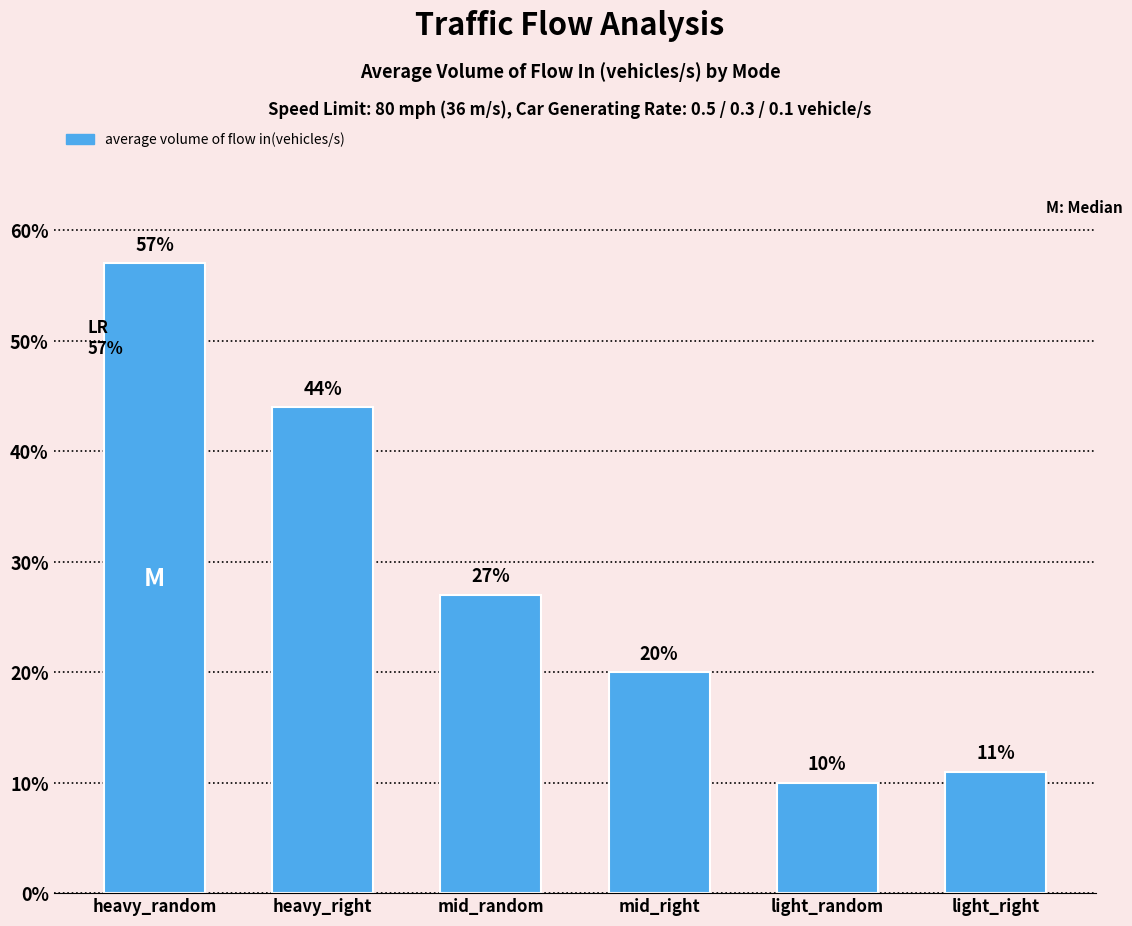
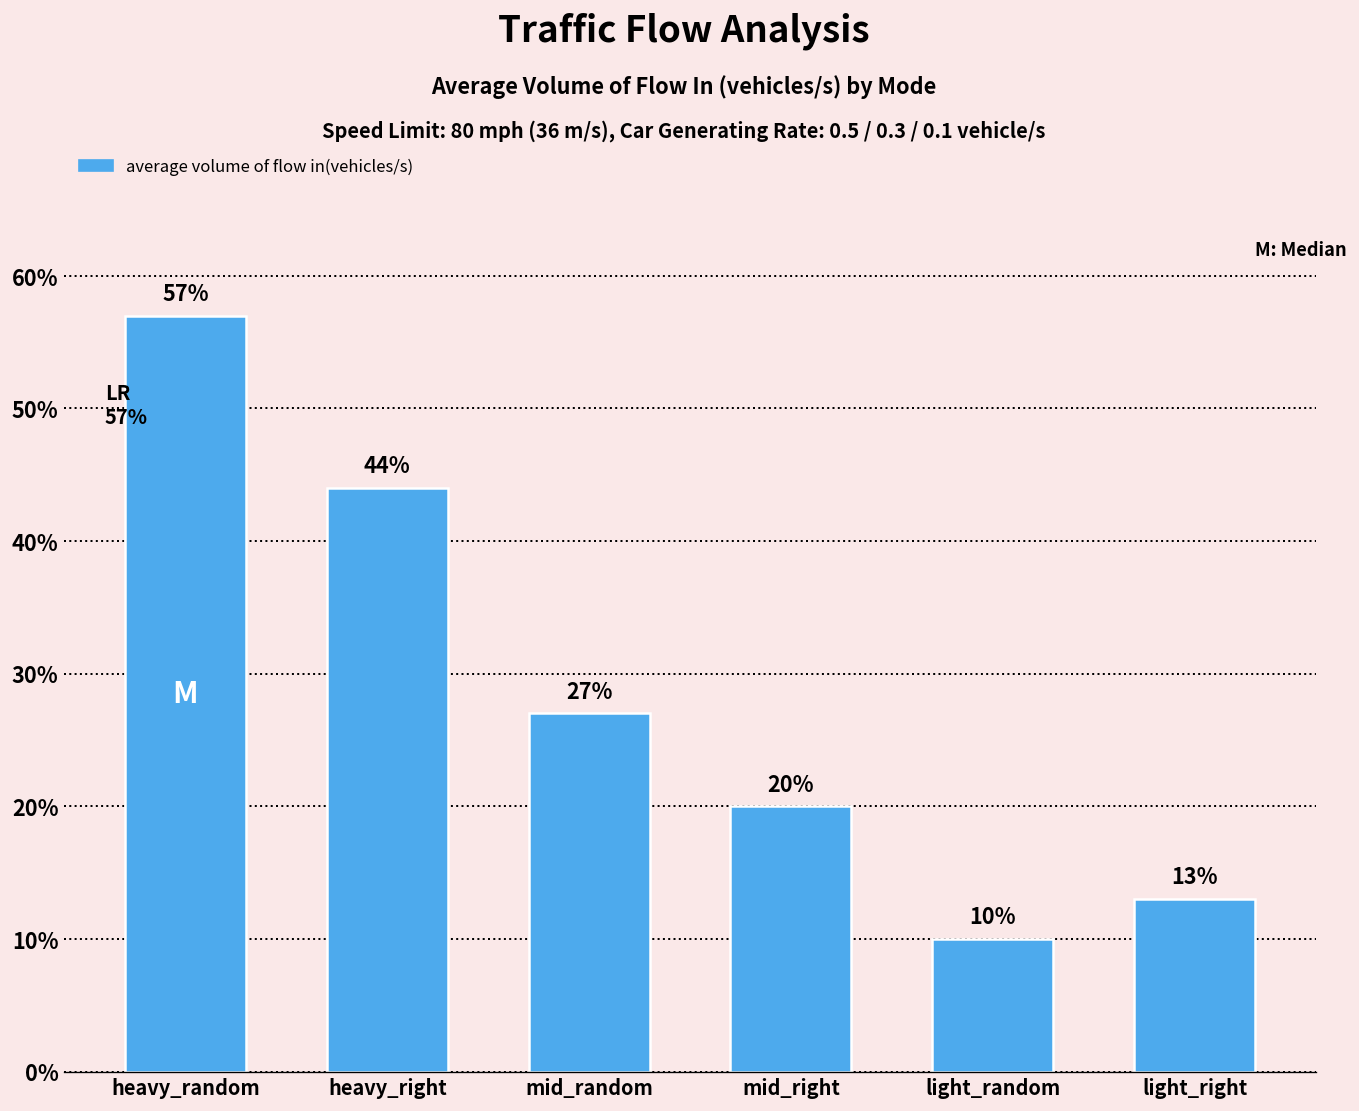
  {
    "heavy_random": "57%",
    "heavy_right": "44%",
    "mid_random": "27%",
    "mid_right": "20%",
    "light_random": "10%",
-   "light_right": "11%"
+   "light_right": "13%"
  }
